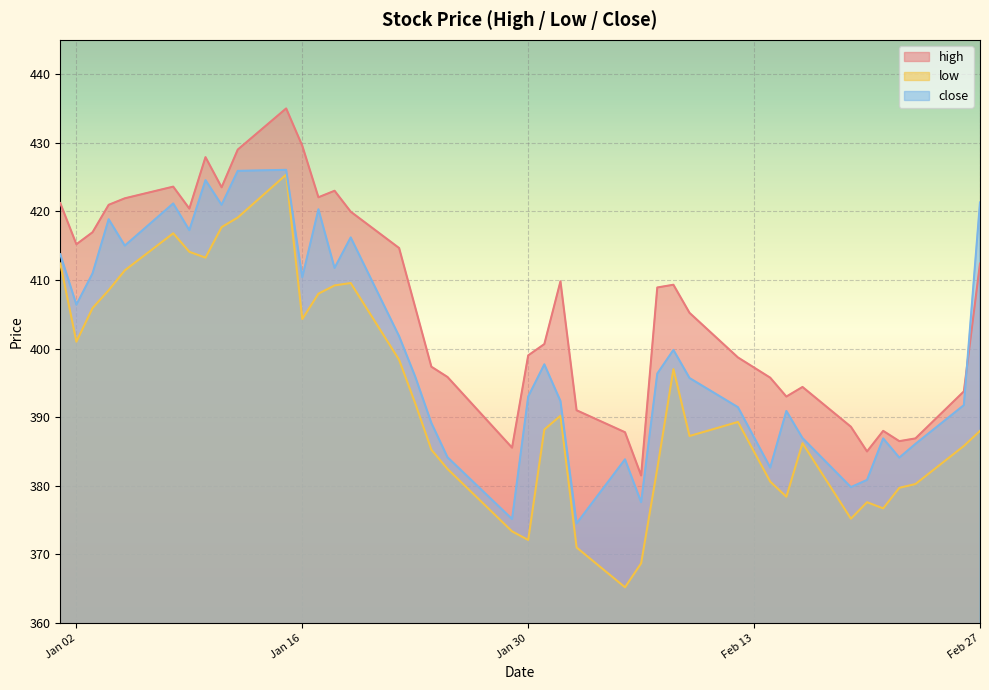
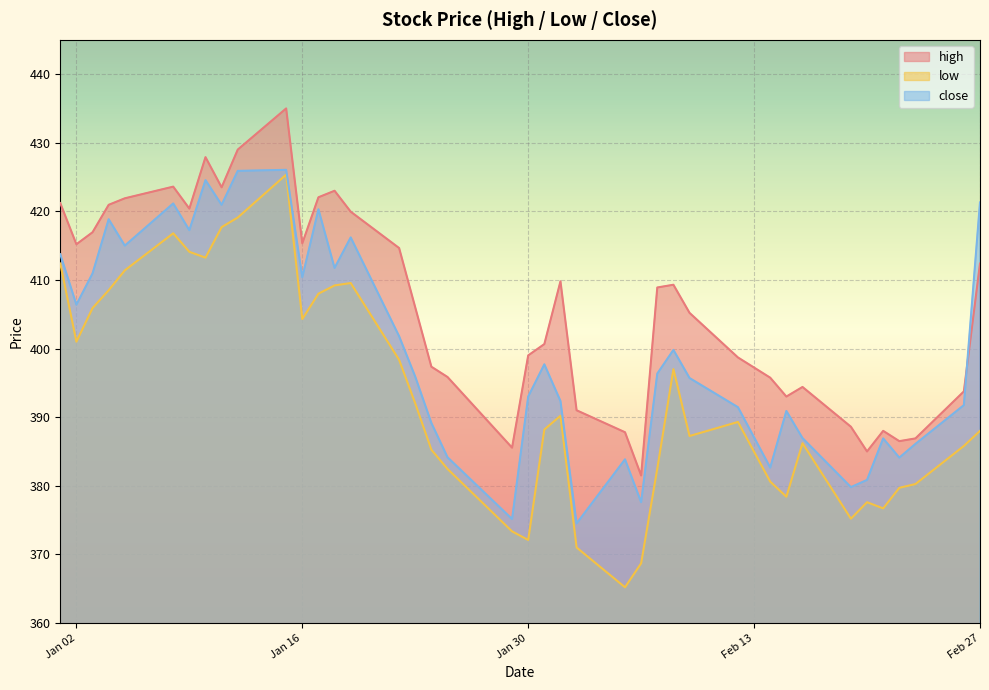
  {
    "high": {
      "Jan 02": 415,
-     "Jan 16": 430,
+     "Jan 16": 415,
      "Jan 30": 399,
      "Feb 27": 412
    },
    "low": {
      "Jan 02": 401,
      "Jan 16": 404,
      "Jan 30": 372,
      "Feb 27": 388
    },
    "close": {
      "Jan 02": 406,
      "Jan 16": 410,
      "Jan 30": 393,
      "Feb 27": 421
    }
  }
